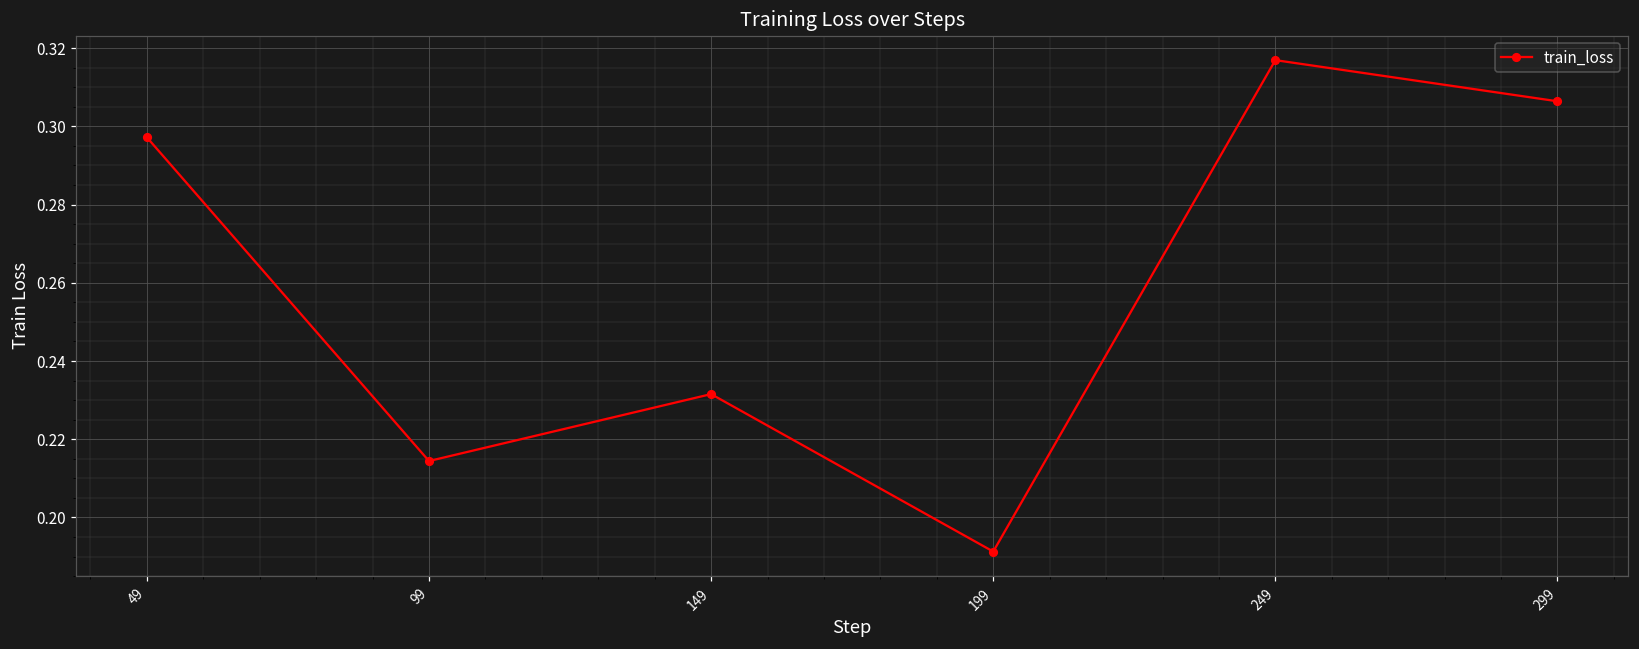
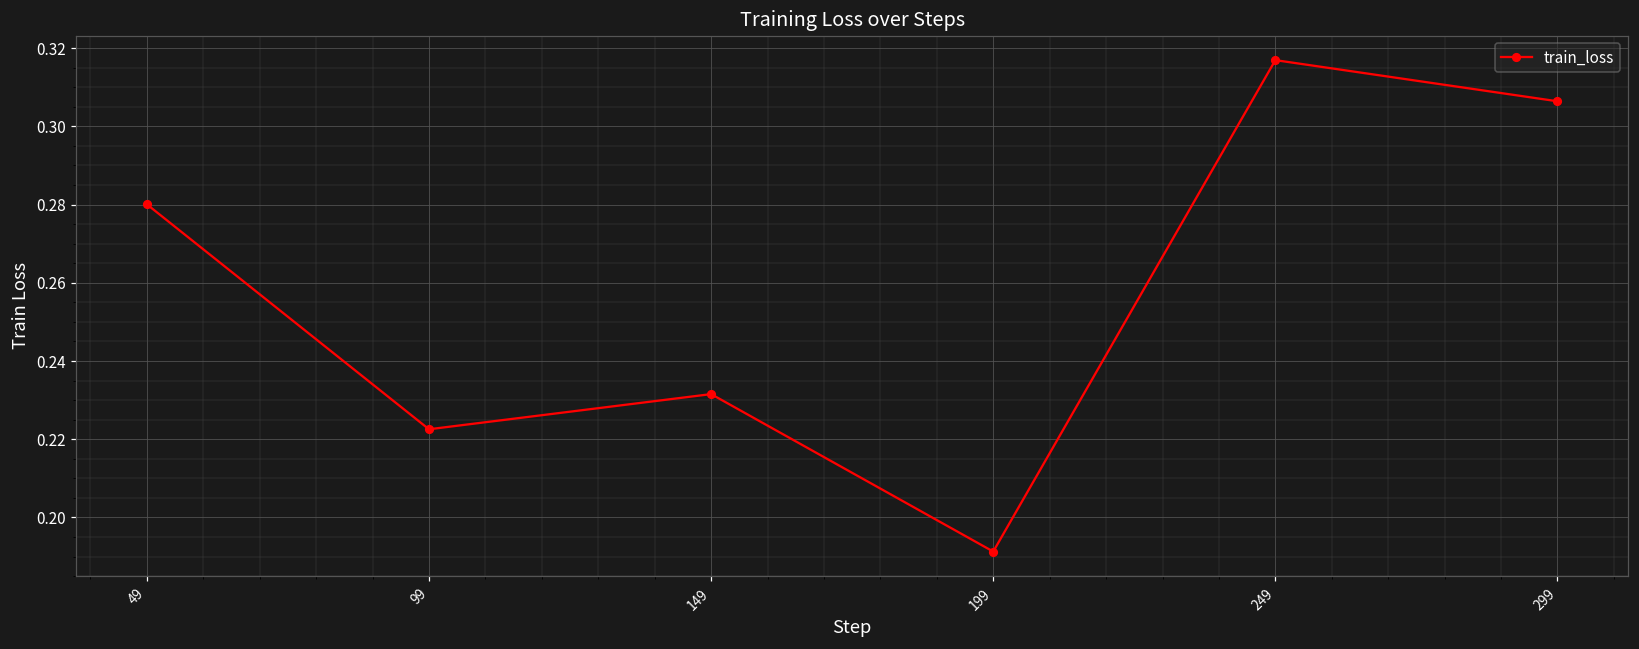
  {
-   "49": 0.297,
-   "99": 0.214,
+   "49": 0.280,
+   "99": 0.223,
    "149": 0.232,
    "199": 0.191,
    "249": 0.317,
    "299": 0.306
  }
